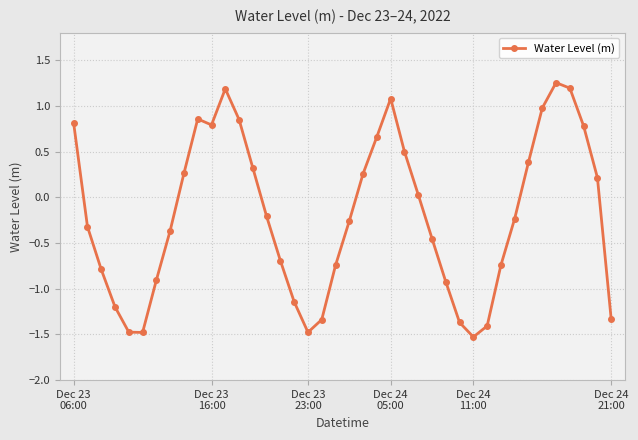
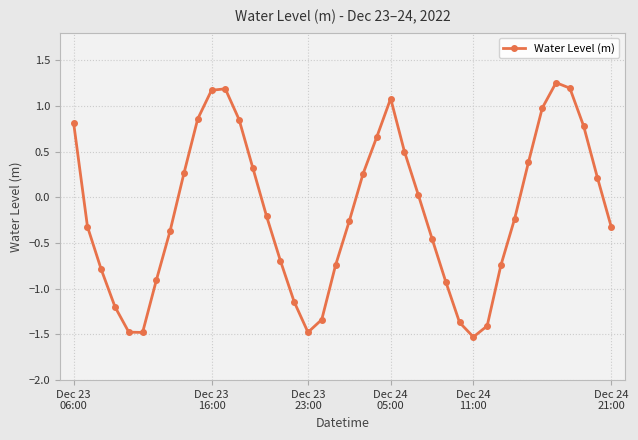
  {
    "Dec 23 06:00": 0.8,
-   "Dec 23 16:00": 0.8,
+   "Dec 23 16:00": 1.2,
    "Dec 23 23:00": -1.5,
    "Dec 24 05:00": 1.1,
    "Dec 24 11:00": -1.5,
-   "Dec 24 21:00": -1.3
+   "Dec 24 21:00": -0.3
  }
